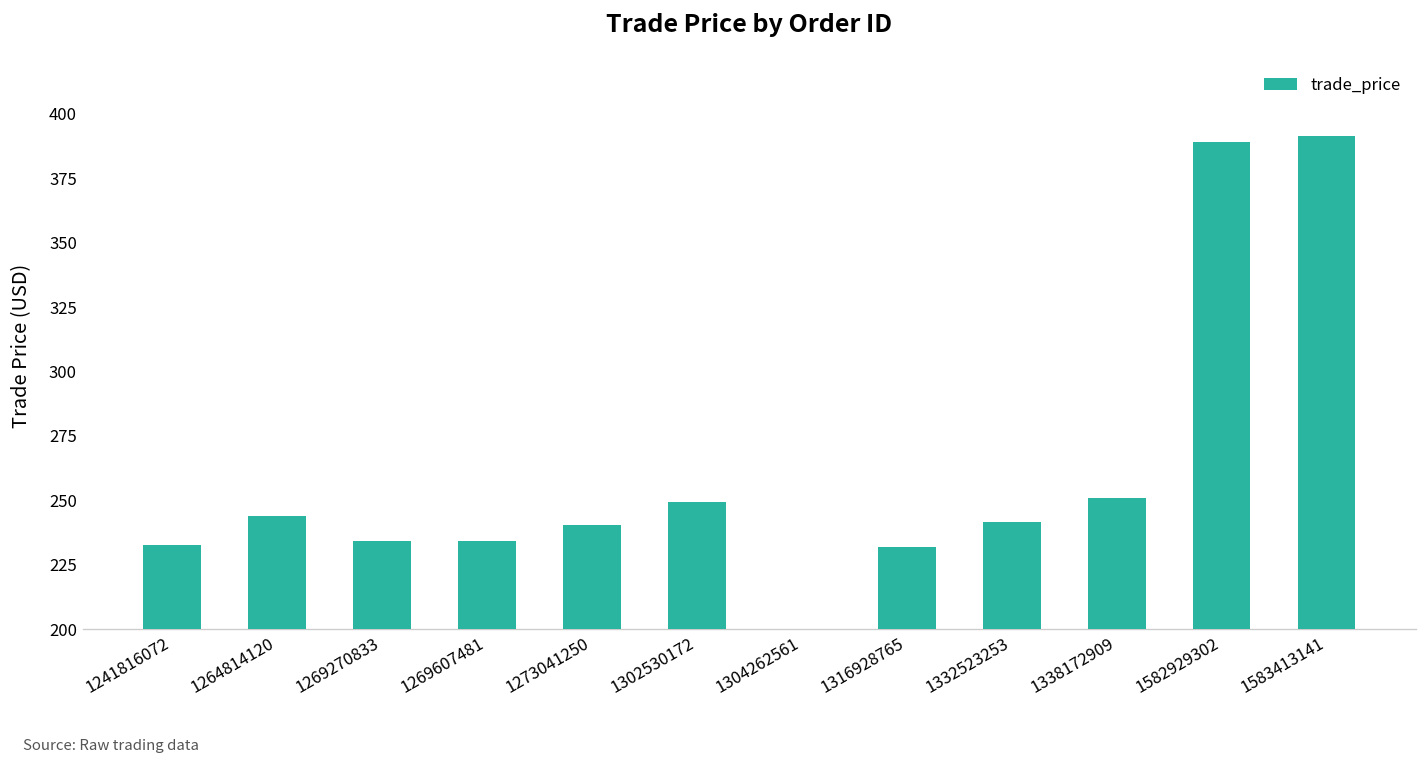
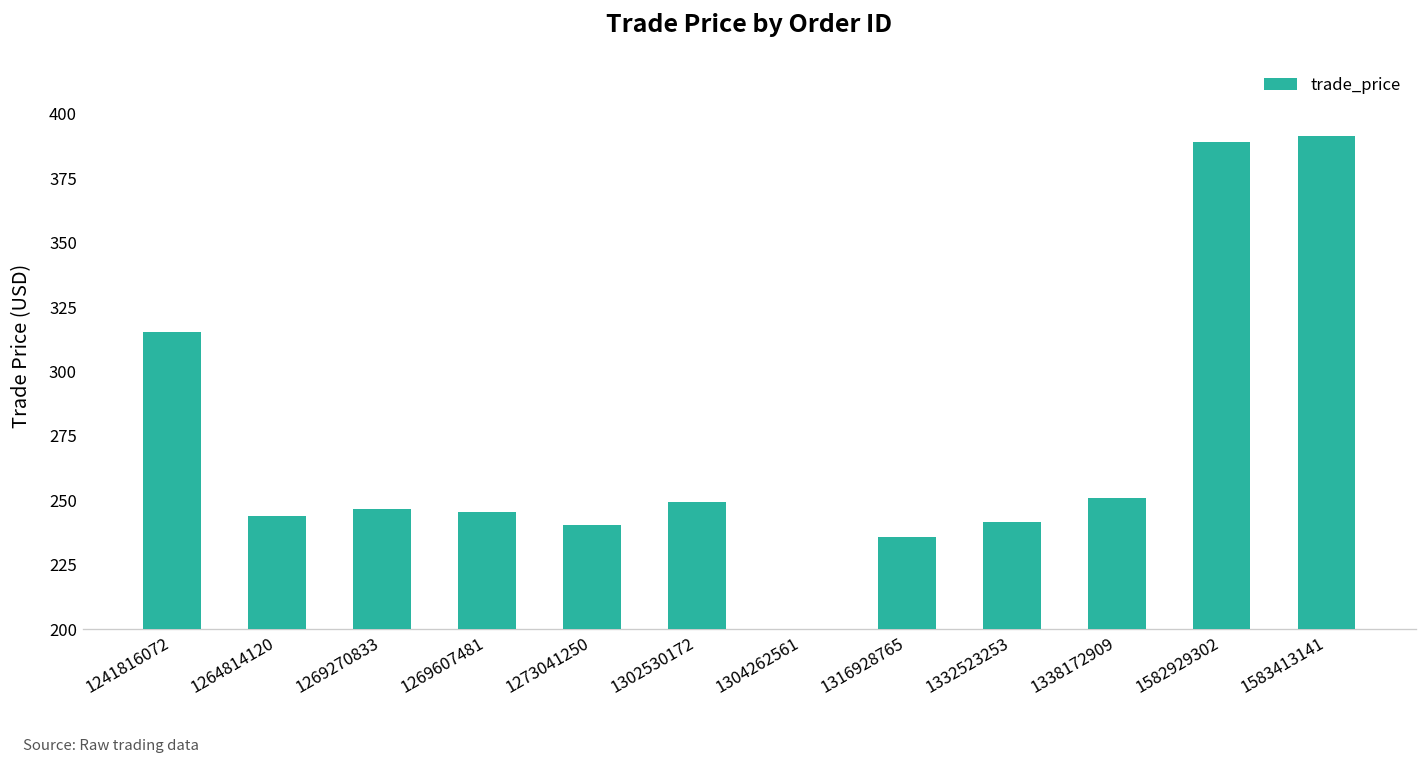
  {
-   "1241816072": 232,
+   "1241816072": 315,
    "1264814120": 244,
-   "1269270833": 234,
-   "1269607481": 234,
+   "1269270833": 246,
+   "1269607481": 245,
    "1273041250": 240,
    "1302530172": 249,
-   "1316928765": 232,
+   "1316928765": 236,
    "1332523253": 241,
    "1338172909": 251,
    "1582929302": 389,
    "1583413141": 391
  }
